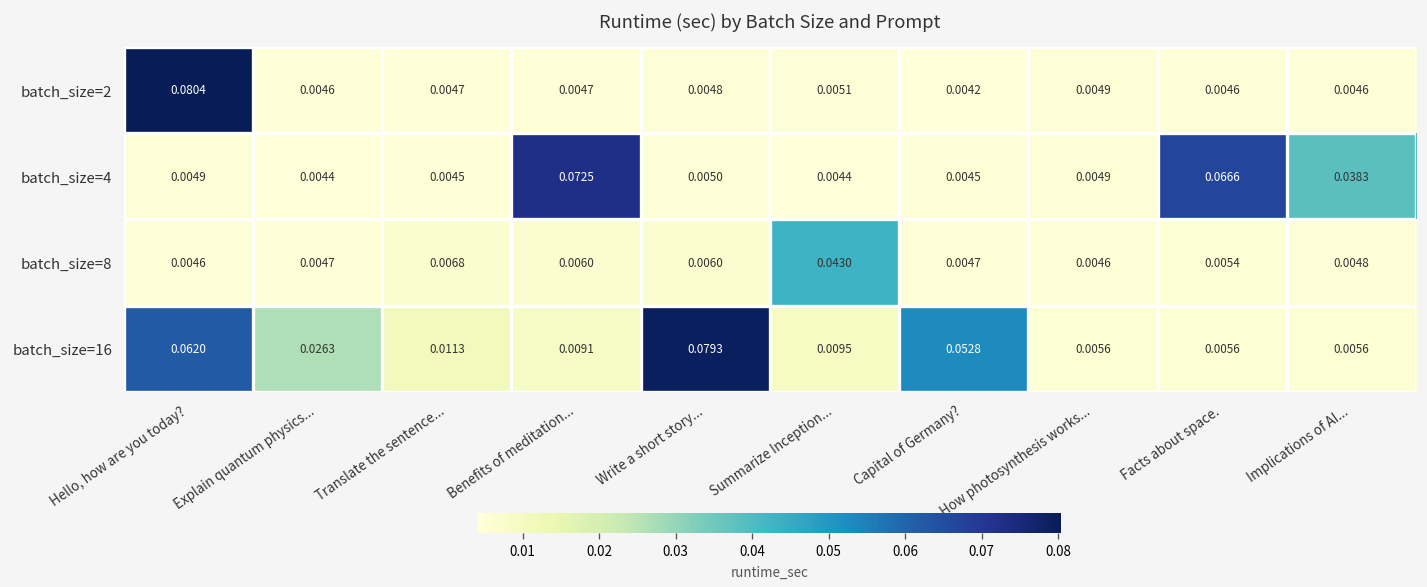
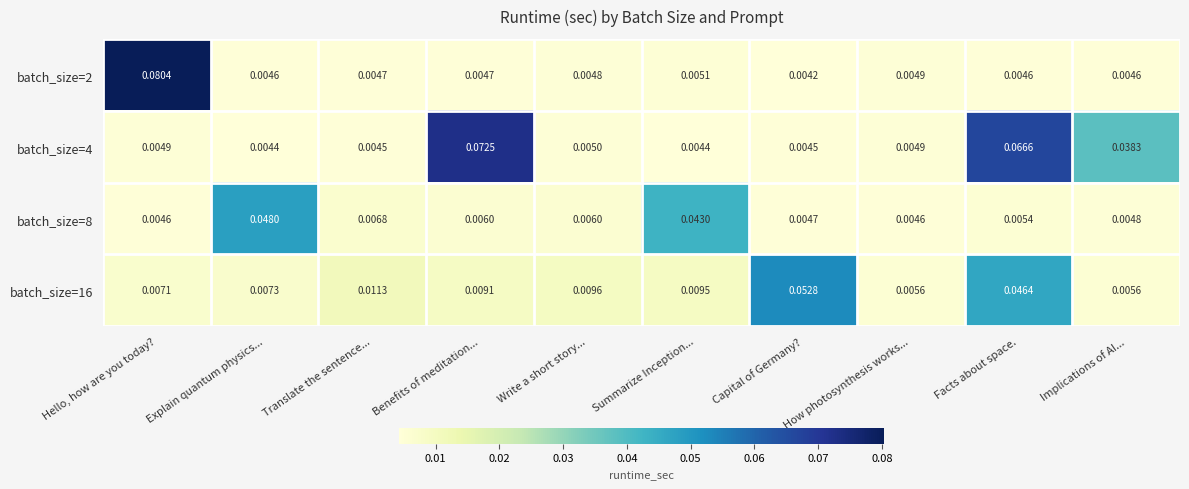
  {
    "batch_size=2": {
      "Hello, how are you today?": 0.0804,
      "Explain quantum physics...": 0.0046,
      "Translate the sentence...": 0.0047,
      "Benefits of meditation...": 0.0047,
      "Write a short story...": 0.0048,
      "Summarize Inception...": 0.0051,
      "Capital of Germany?": 0.0042,
      "How photosynthesis works...": 0.0049,
      "Facts about space.": 0.0046,
      "Implications of AI...": 0.0046
    },
    "batch_size=4": {
      "Hello, how are you today?": 0.0049,
      "Explain quantum physics...": 0.0044,
      "Translate the sentence...": 0.0045,
      "Benefits of meditation...": 0.0725,
      "Write a short story...": 0.0050,
      "Summarize Inception...": 0.0044,
      "Capital of Germany?": 0.0045,
      "How photosynthesis works...": 0.0049,
      "Facts about space.": 0.0666,
      "Implications of AI...": 0.0383
    },
    "batch_size=8": {
      "Hello, how are you today?": 0.0046,
-     "Explain quantum physics...": 0.0047,
+     "Explain quantum physics...": 0.0480,
      "Translate the sentence...": 0.0068,
      "Benefits of meditation...": 0.0060,
      "Write a short story...": 0.0060,
      "Summarize Inception...": 0.0430,
      "Capital of Germany?": 0.0047,
      "How photosynthesis works...": 0.0046,
      "Facts about space.": 0.0054,
      "Implications of AI...": 0.0048
    },
    "batch_size=16": {
-     "Hello, how are you today?": 0.0620,
-     "Explain quantum physics...": 0.0263,
+     "Hello, how are you today?": 0.0071,
+     "Explain quantum physics...": 0.0073,
      "Translate the sentence...": 0.0113,
      "Benefits of meditation...": 0.0091,
-     "Write a short story...": 0.0793,
+     "Write a short story...": 0.0096,
      "Summarize Inception...": 0.0095,
      "Capital of Germany?": 0.0528,
      "How photosynthesis works...": 0.0056,
-     "Facts about space.": 0.0056,
+     "Facts about space.": 0.0464,
      "Implications of AI...": 0.0056
    }
  }
